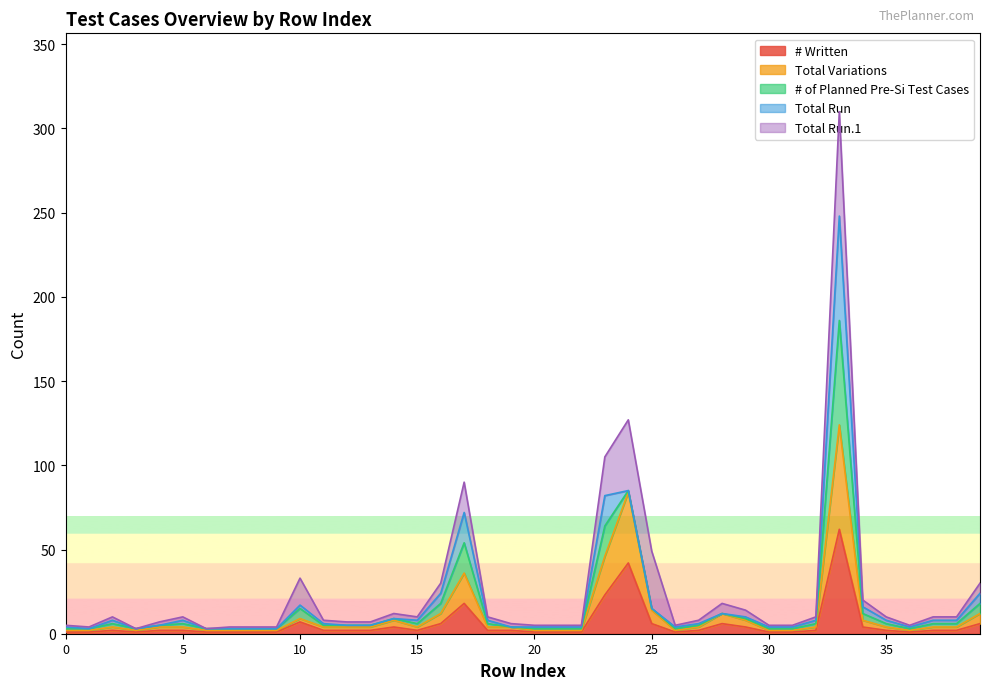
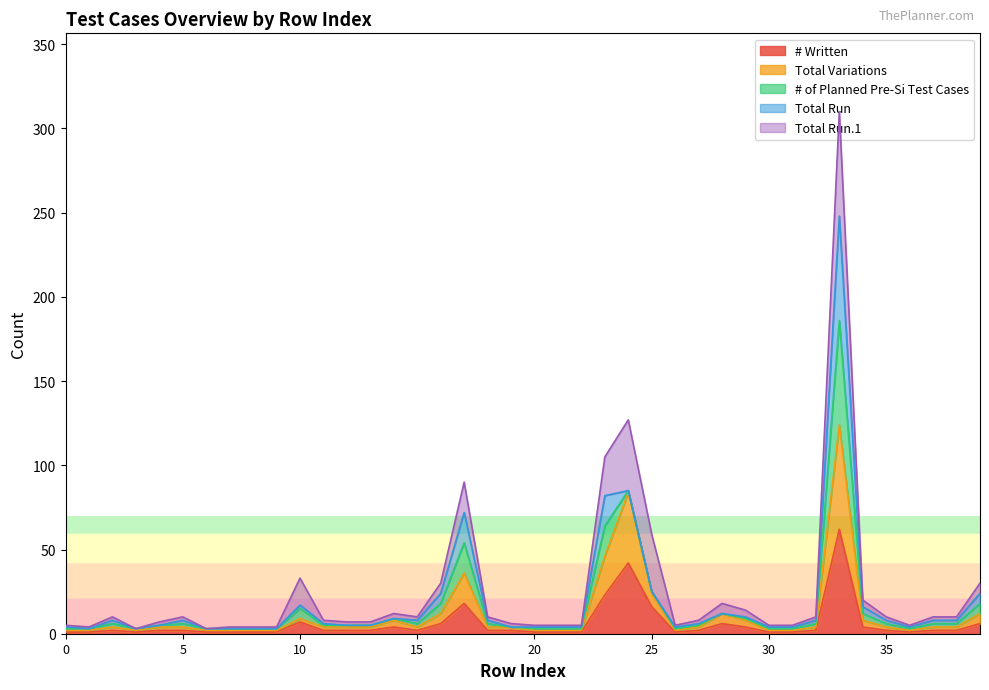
  {
    "# Written": {
      "5": 2,
      "10": 7,
      "15": 2,
-     "25": 6,
+     "25": 16,
      "35": 2
    },
    "Total Variations": {
      "5": 2,
      "10": 2,
      "15": 2,
      "35": 2
    },
    "# of Planned Pre-Si Test Cases": {
      "5": 2,
      "10": 6,
      "15": 2,
      "35": 2
    },
    "Total Run": {
      "5": 2,
      "10": 2,
      "15": 2,
      "35": 2
    },
    "Total Run.1": {
      "5": 2,
      "10": 16,
      "15": 2,
      "25": 34,
      "35": 2
    }
  }
